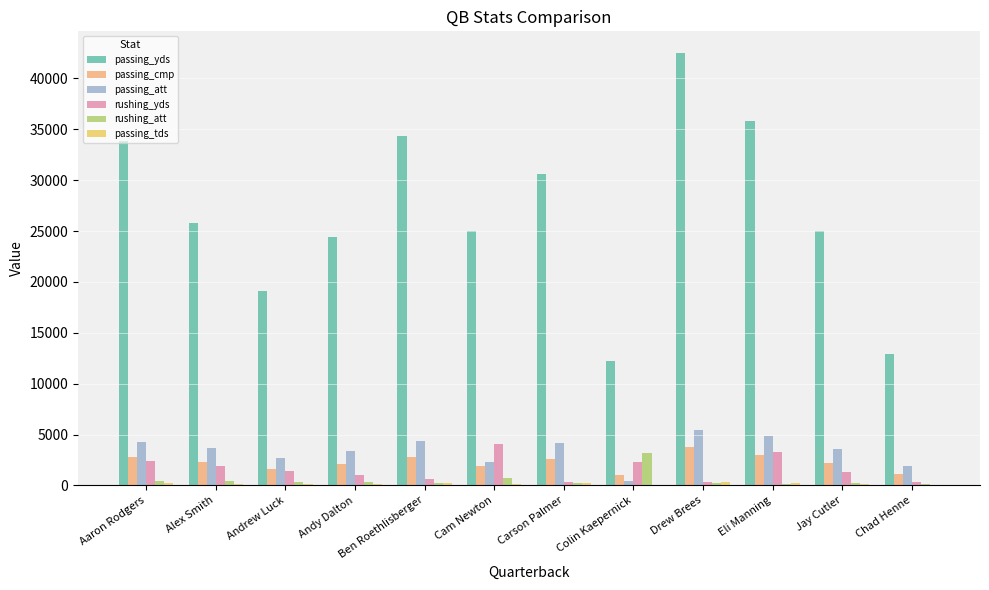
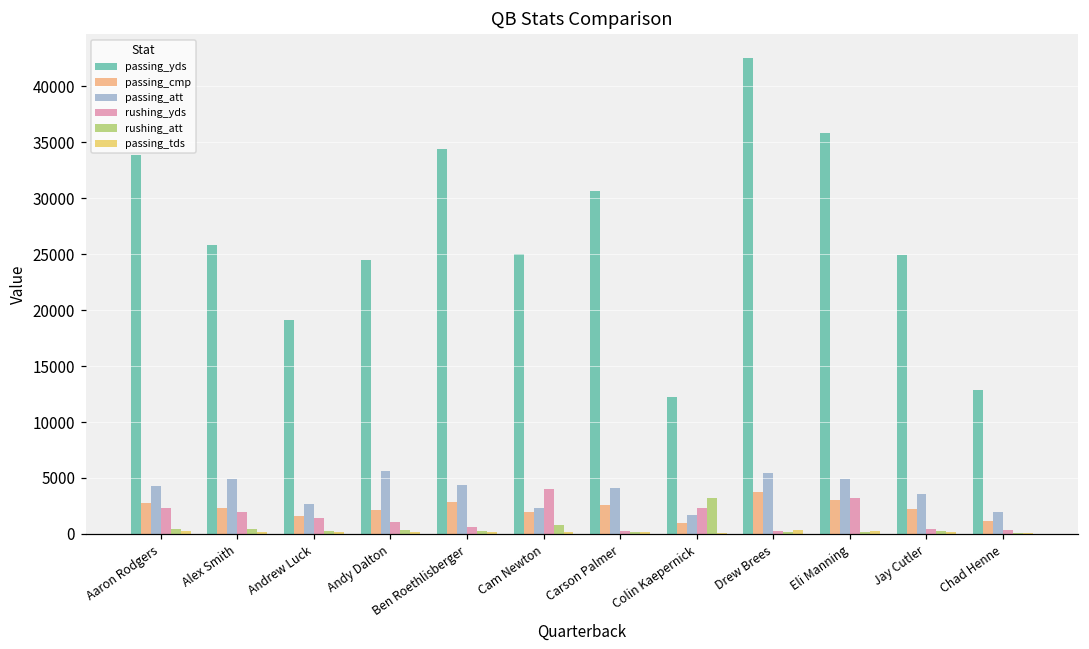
  {
    "passing_yds": {
      "Alex Smith": 25800,
      "Andrew Luck": 19100,
      "Andy Dalton": 24400,
      "Ben Roethlisberger": 34400,
      "Cam Newton": 25000,
      "Carson Palmer": 30600,
      "Colin Kaepernick": 12300,
      "Drew Brees": 42500,
      "Eli Manning": 35800,
      "Jay Cutler": 25000,
      "Chad Henne": 12900
    },
    "passing_att": {
      "Aaron Rodgers": 4300,
-     "Alex Smith": 3600,
+     "Alex Smith": 4900,
      "Andrew Luck": 2700,
-     "Andy Dalton": 3400,
+     "Andy Dalton": 5700,
      "Ben Roethlisberger": 4400,
      "Cam Newton": 2300,
      "Carson Palmer": 4100,
-     "Colin Kaepernick": 400,
+     "Colin Kaepernick": 1700,
      "Drew Brees": 5400,
      "Eli Manning": 4900,
      "Jay Cutler": 3500,
      "Chad Henne": 1900
    },
    "rushing_yds": {
      "Aaron Rodgers": 2400,
      "Alex Smith": 1900,
      "Andrew Luck": 1400,
      "Andy Dalton": 1000,
      "Ben Roethlisberger": 600,
      "Cam Newton": 4000,
      "Carson Palmer": 300,
      "Colin Kaepernick": 2300,
      "Drew Brees": 300,
      "Eli Manning": 3200,
-     "Jay Cutler": 1300,
+     "Jay Cutler": 400,
      "Chad Henne": 300
    },
    "rushing_att": {
      "Aaron Rodgers": 500,
      "Alex Smith": 400,
      "Andrew Luck": 300,
      "Andy Dalton": 300,
      "Cam Newton": 800,
      "Colin Kaepernick": 3200,
      "Jay Cutler": 300
    }
  }
